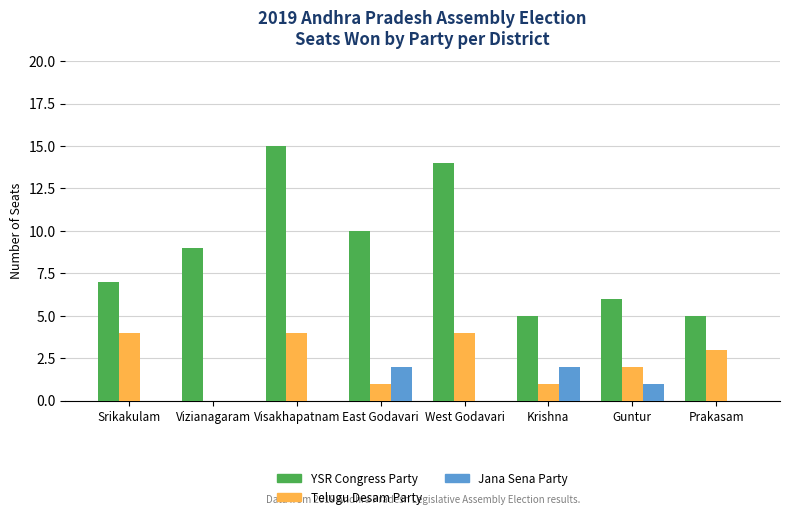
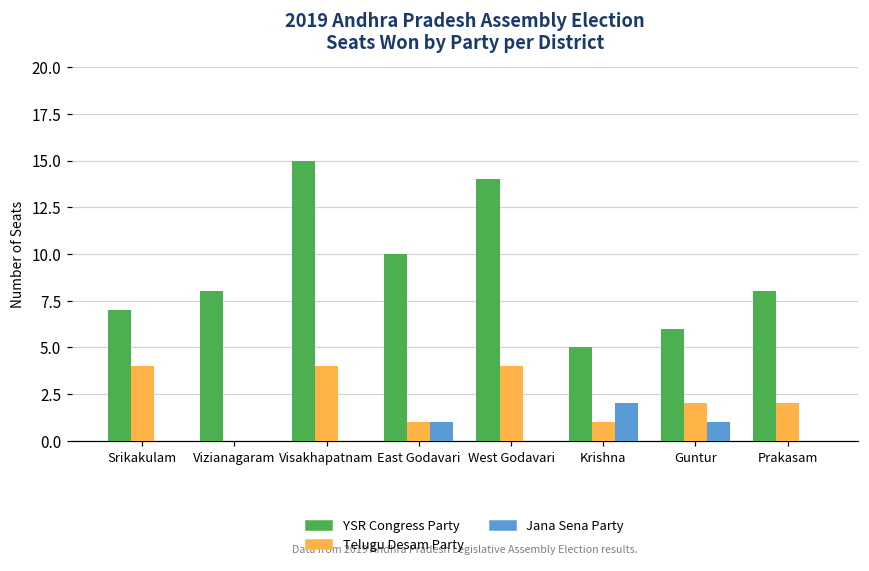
  {
    "YSR Congress Party": {
      "Srikakulam": 7,
-     "Vizianagaram": 9,
+     "Vizianagaram": 8,
      "Visakhapatnam": 15,
      "East Godavari": 10,
      "West Godavari": 14,
      "Krishna": 5,
      "Guntur": 6,
-     "Prakasam": 5
+     "Prakasam": 8
    },
    "Telugu Desam Party": {
      "Srikakulam": 4,
      "Vizianagaram": 0,
      "Visakhapatnam": 4,
      "East Godavari": 1,
      "West Godavari": 4,
      "Krishna": 1,
      "Guntur": 2,
-     "Prakasam": 3
+     "Prakasam": 2
    },
    "Jana Sena Party": {
      "Srikakulam": 0,
      "Vizianagaram": 0,
      "Visakhapatnam": 0,
-     "East Godavari": 2,
+     "East Godavari": 1,
      "West Godavari": 0,
      "Krishna": 2,
      "Guntur": 1,
      "Prakasam": 0
    }
  }
